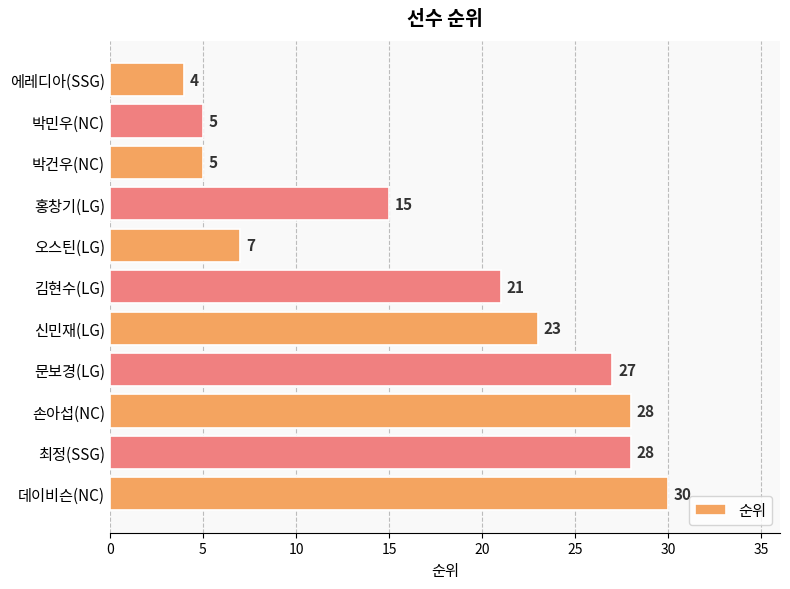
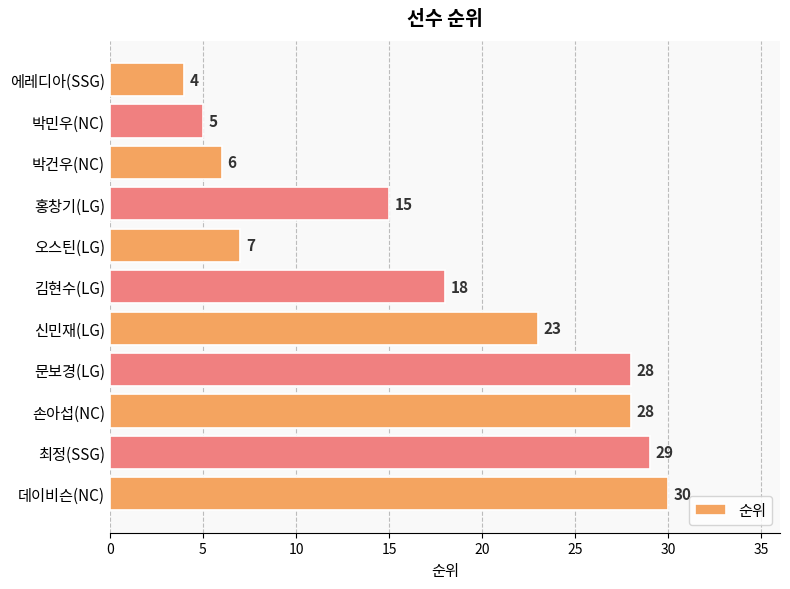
  {
    "에레디아(SSG)": 4,
    "박민우(NC)": 5,
-   "박건우(NC)": 5,
+   "박건우(NC)": 6,
    "홍창기(LG)": 15,
    "오스틴(LG)": 7,
-   "김현수(LG)": 21,
+   "김현수(LG)": 18,
    "신민재(LG)": 23,
-   "문보경(LG)": 27,
+   "문보경(LG)": 28,
    "손아섭(NC)": 28,
-   "최정(SSG)": 28
+   "최정(SSG)": 29
  }
